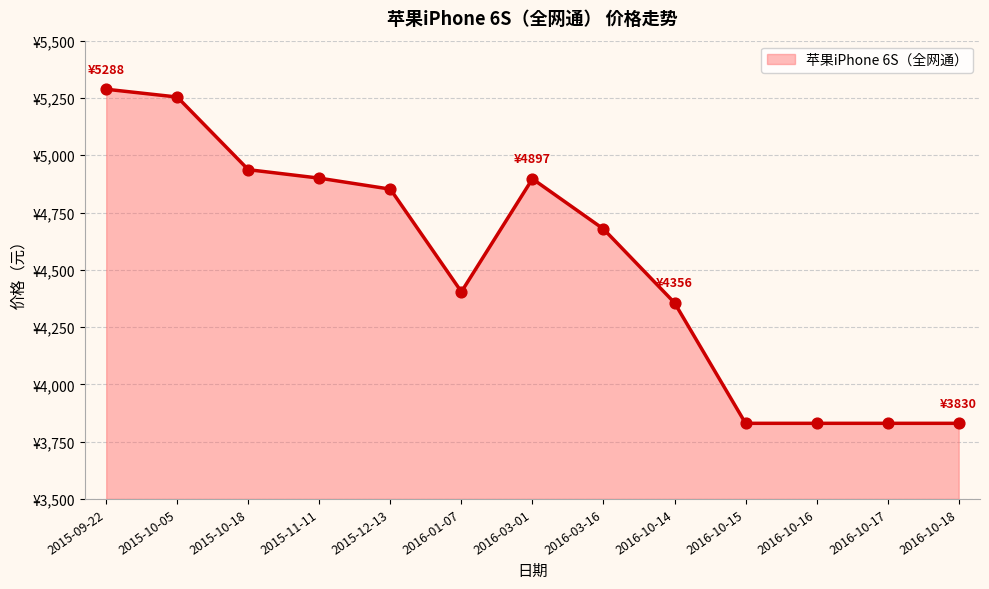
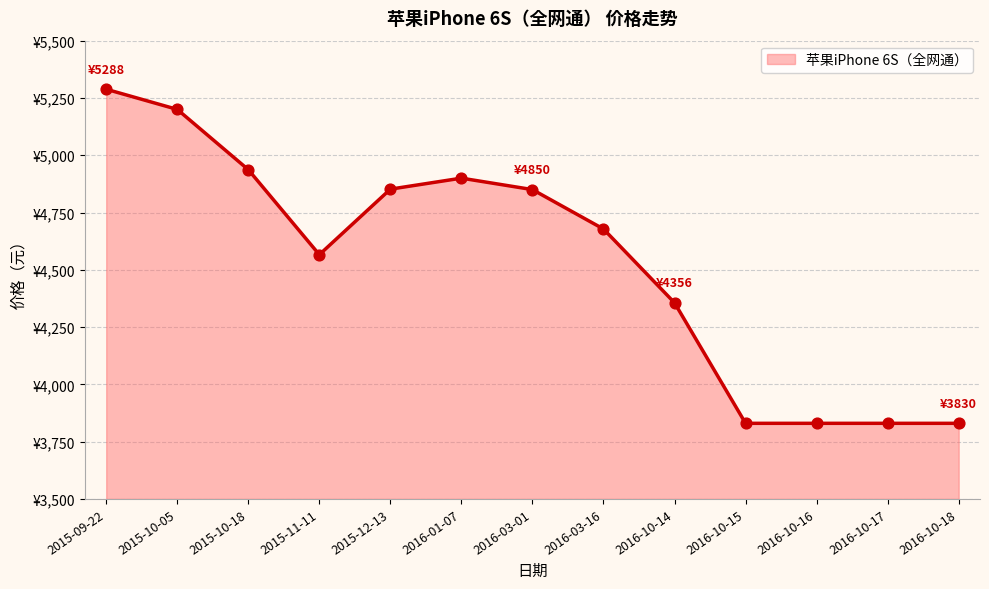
  {
    "2015-09-22": "¥5288",
-   "2015-10-05": "¥5,250",
-   "2015-11-11": "¥4,900",
-   "2016-01-07": "¥4,400",
-   "2016-03-01": "¥4897",
+   "2015-10-05": "¥5,200",
+   "2015-11-11": "¥4,570",
+   "2016-01-07": "¥4,900",
+   "2016-03-01": "¥4850",
    "2016-10-14": "¥4356",
    "2016-10-18": "¥3830"
  }
